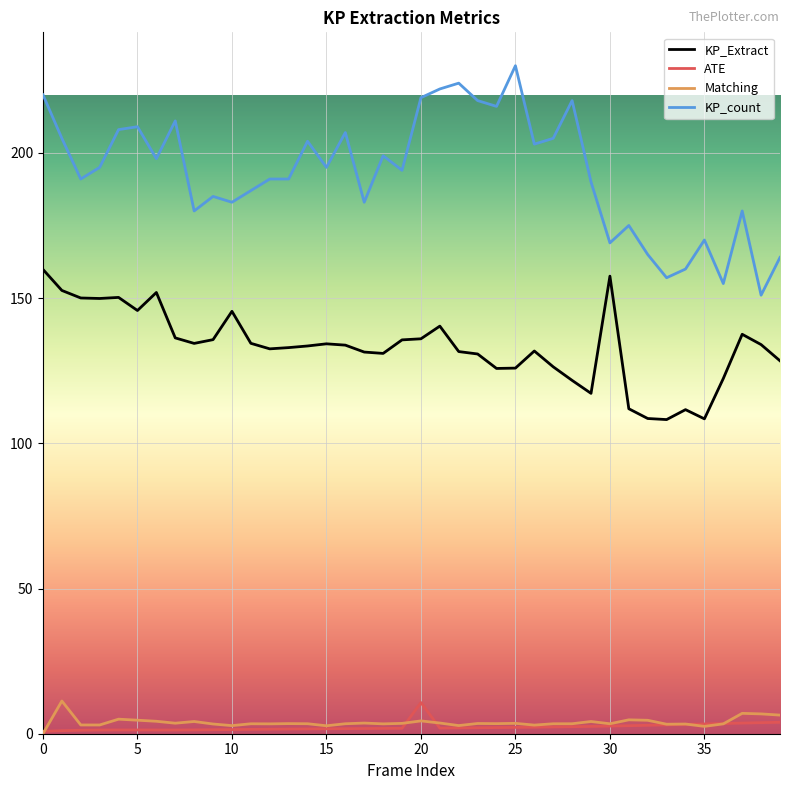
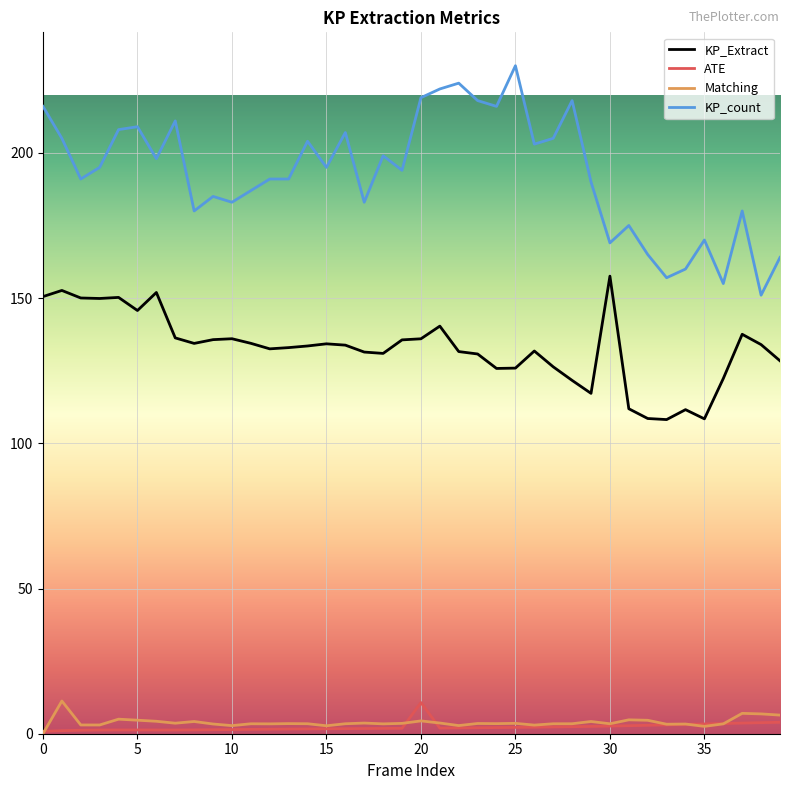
  {
    "KP_Extract": {
-     "0": 160,
+     "0": 151,
      "5": 146,
-     "10": 145,
+     "10": 136,
      "15": 134,
      "20": 136,
      "25": 126,
      "30": 158,
      "35": 108
    },
    "ATE": {
      "5": 1,
      "10": 1,
      "15": 2,
      "20": 11,
      "25": 2
    },
    "Matching": {
      "5": 5,
      "10": 3,
      "15": 3,
      "20": 4,
      "25": 4
    },
    "KP_count": {
-     "0": 220,
+     "0": 216,
      "5": 209,
      "10": 183,
      "15": 195,
      "20": 219,
      "25": 230,
      "30": 169,
      "35": 170
    }
  }
